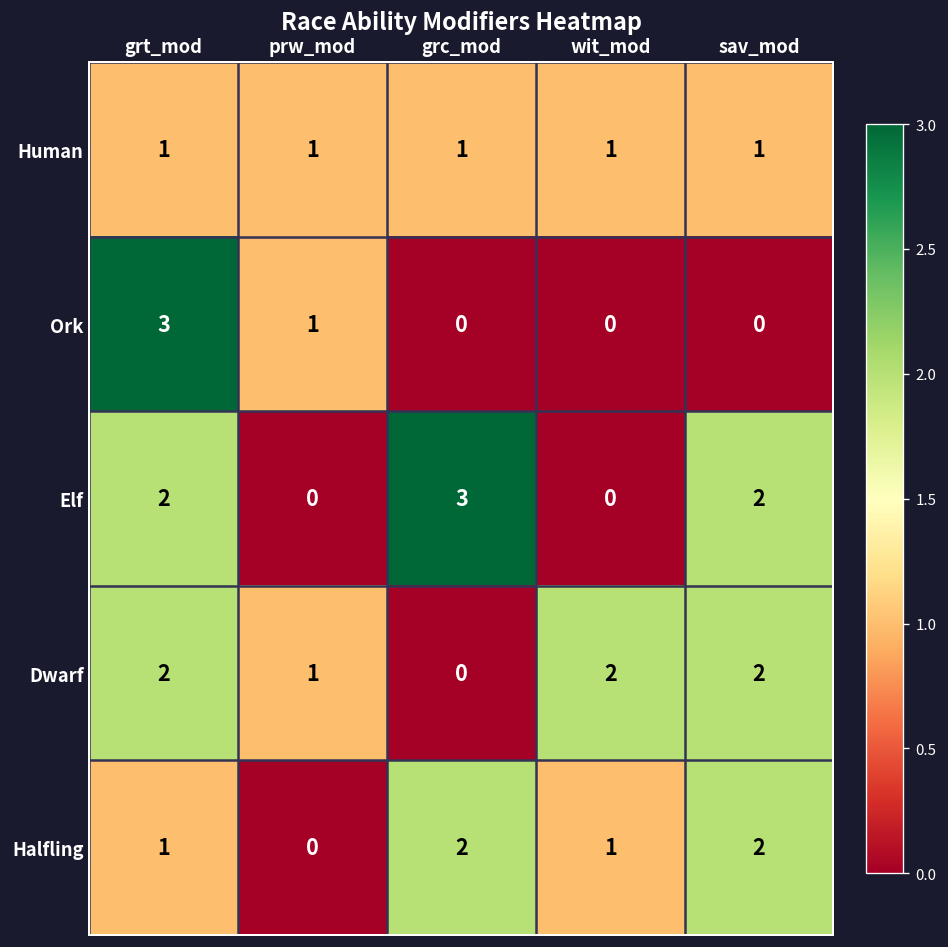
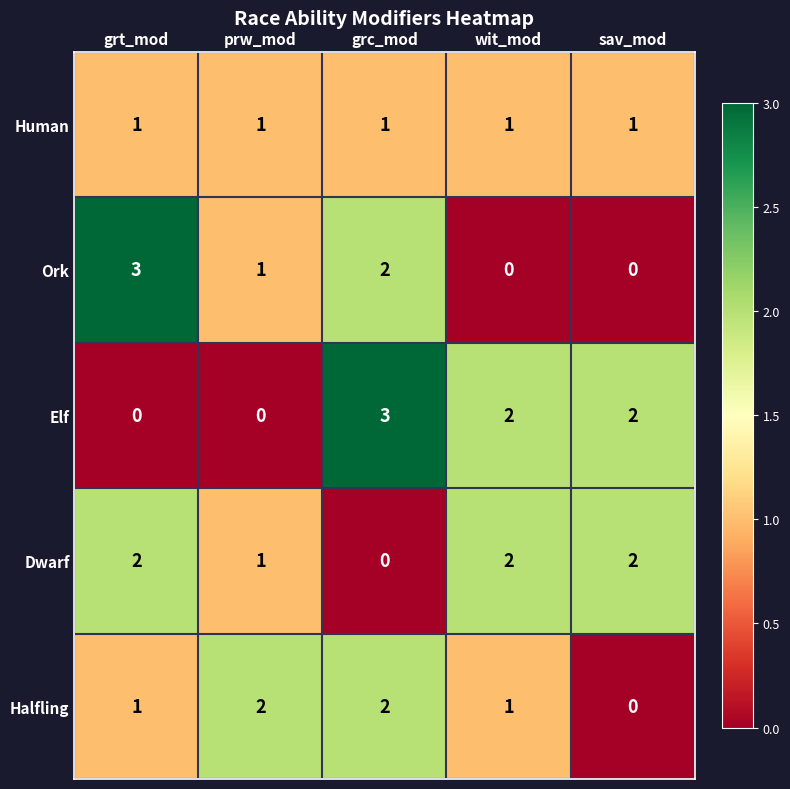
  {
    "Human": {
      "grt_mod": 1,
      "prw_mod": 1,
      "grc_mod": 1,
      "wit_mod": 1,
      "sav_mod": 1
    },
    "Ork": {
      "grt_mod": 3,
      "prw_mod": 1,
-     "grc_mod": 0,
+     "grc_mod": 2,
      "wit_mod": 0,
      "sav_mod": 0
    },
    "Elf": {
-     "grt_mod": 2,
+     "grt_mod": 0,
      "prw_mod": 0,
      "grc_mod": 3,
-     "wit_mod": 0,
+     "wit_mod": 2,
      "sav_mod": 2
    },
    "Dwarf": {
      "grt_mod": 2,
      "prw_mod": 1,
      "grc_mod": 0,
      "wit_mod": 2,
      "sav_mod": 2
    },
    "Halfling": {
      "grt_mod": 1,
-     "prw_mod": 0,
+     "prw_mod": 2,
      "grc_mod": 2,
      "wit_mod": 1,
-     "sav_mod": 2
+     "sav_mod": 0
    }
  }
